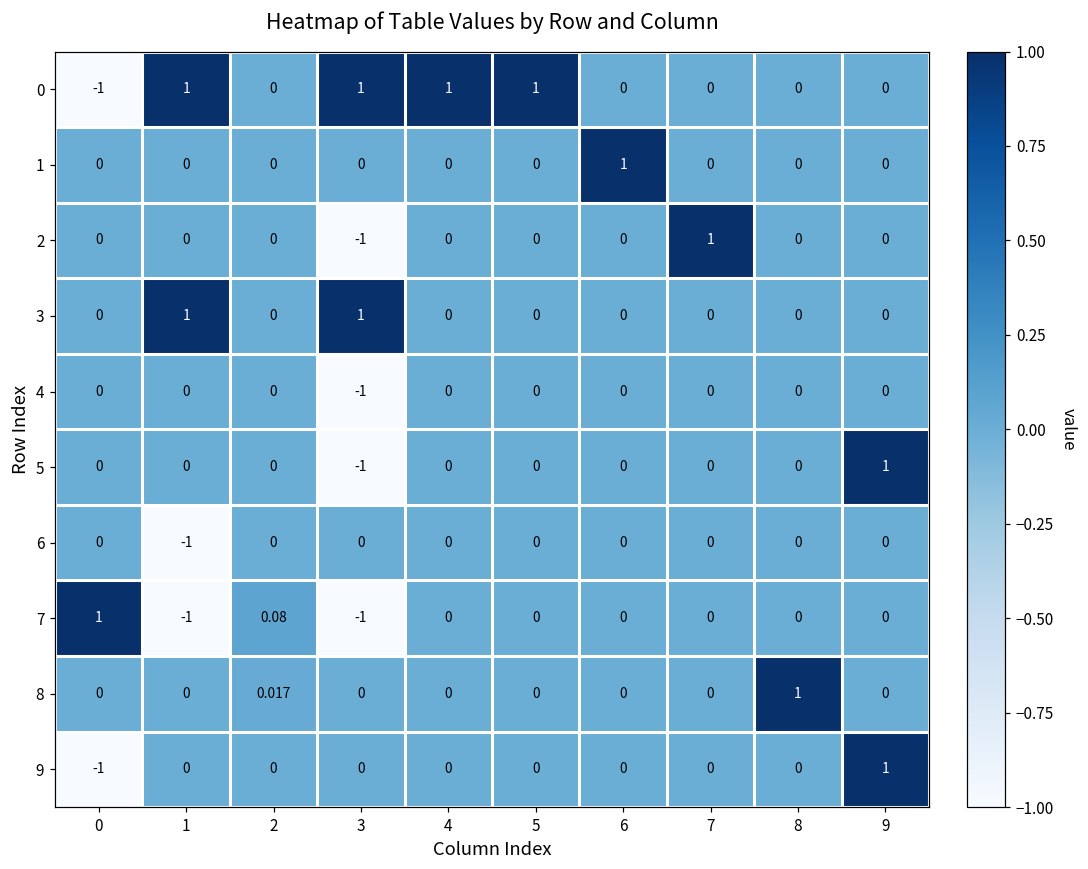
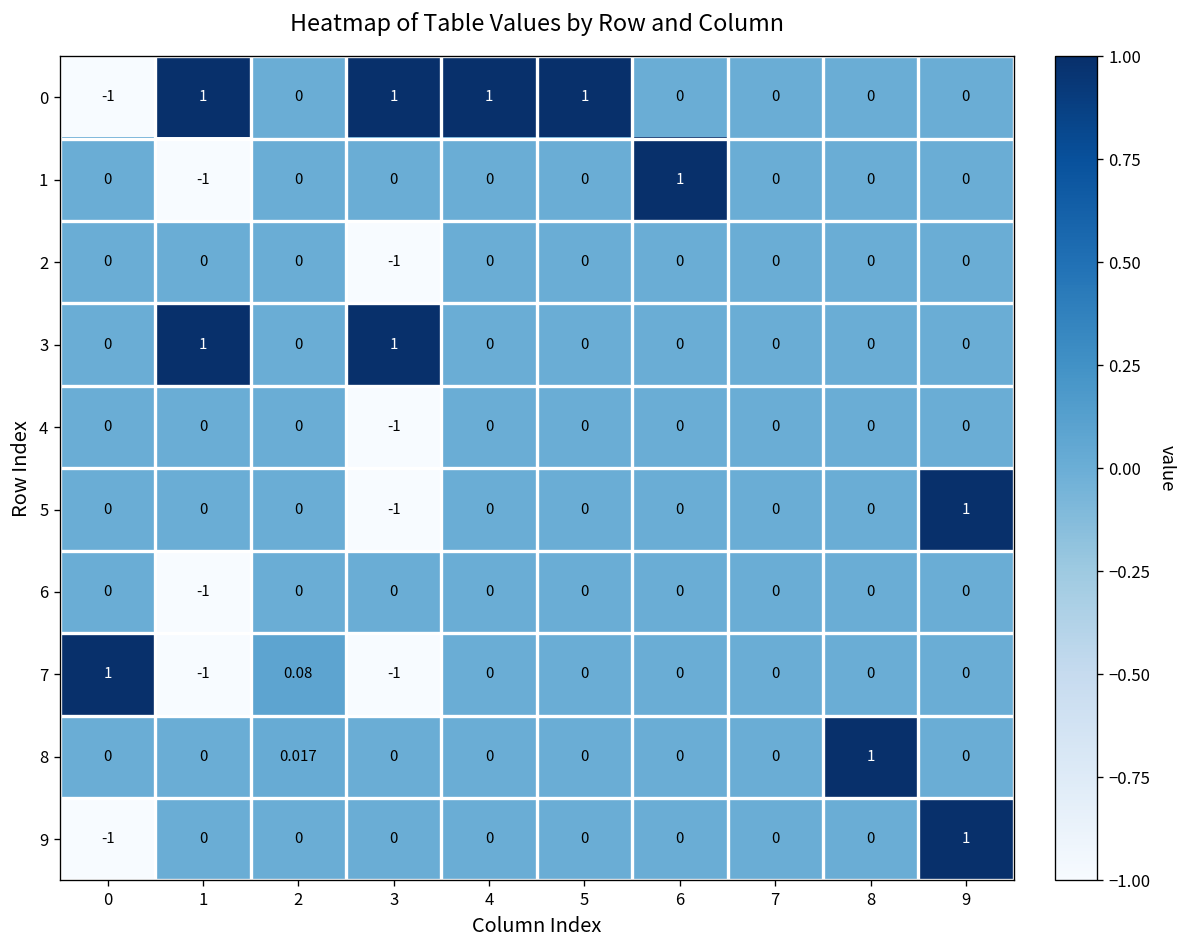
  {
    "0": {
      "0": -1,
      "1": 1,
      "2": 0,
      "3": 1,
      "4": 1,
      "5": 1,
      "6": 0,
      "7": 0,
      "8": 0,
      "9": 0
    },
    "1": {
      "0": 0,
-     "1": 0,
+     "1": -1,
      "2": 0,
      "3": 0,
      "4": 0,
      "5": 0,
      "6": 1,
      "7": 0,
      "8": 0,
      "9": 0
    },
    "2": {
      "0": 0,
      "1": 0,
      "2": 0,
      "3": -1,
      "4": 0,
      "5": 0,
      "6": 0,
-     "7": 1,
+     "7": 0,
      "8": 0,
      "9": 0
    },
    "3": {
      "0": 0,
      "1": 1,
      "2": 0,
      "3": 1,
      "4": 0,
      "5": 0,
      "6": 0,
      "7": 0,
      "8": 0,
      "9": 0
    },
    "4": {
      "0": 0,
      "1": 0,
      "2": 0,
      "3": -1,
      "4": 0,
      "5": 0,
      "6": 0,
      "7": 0,
      "8": 0,
      "9": 0
    },
    "5": {
      "0": 0,
      "1": 0,
      "2": 0,
      "3": -1,
      "4": 0,
      "5": 0,
      "6": 0,
      "7": 0,
      "8": 0,
      "9": 1
    },
    "6": {
      "0": 0,
      "1": -1,
      "2": 0,
      "3": 0,
      "4": 0,
      "5": 0,
      "6": 0,
      "7": 0,
      "8": 0,
      "9": 0
    },
    "7": {
      "0": 1,
      "1": -1,
      "2": 0.08,
      "3": -1,
      "4": 0,
      "5": 0,
      "6": 0,
      "7": 0,
      "8": 0,
      "9": 0
    },
    "8": {
      "0": 0,
      "1": 0,
      "2": 0.017,
      "3": 0,
      "4": 0,
      "5": 0,
      "6": 0,
      "7": 0,
      "8": 1,
      "9": 0
    },
    "9": {
      "0": -1,
      "1": 0,
      "2": 0,
      "3": 0,
      "4": 0,
      "5": 0,
      "6": 0,
      "7": 0,
      "8": 0,
      "9": 1
    }
  }
